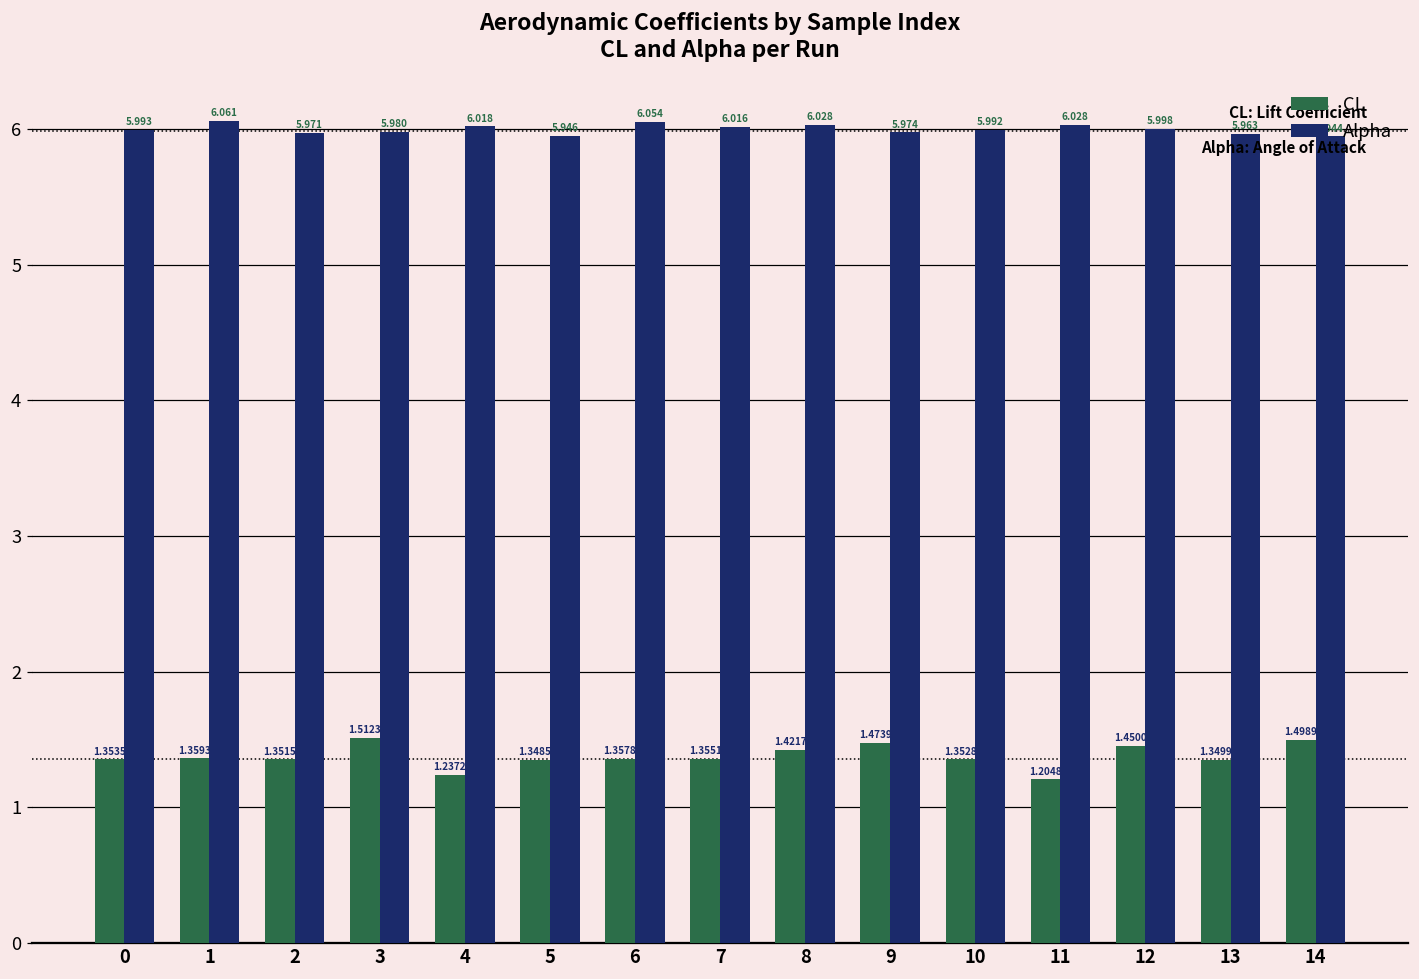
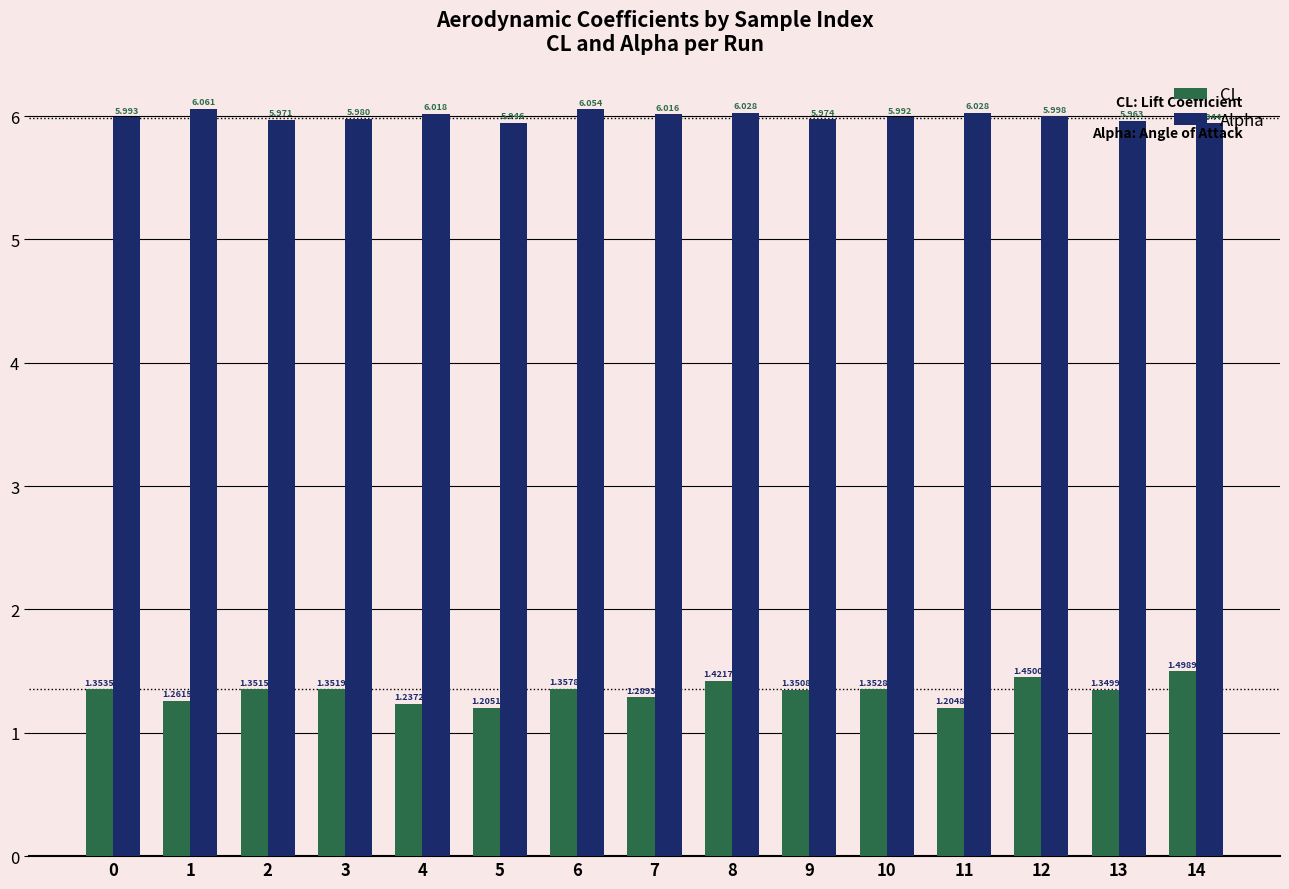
  {
    "CL": {
      "0": 1.3535,
-     "1": 1.3593,
+     "1": 1.2615,
      "2": 1.3515,
-     "3": 1.5123,
+     "3": 1.3519,
      "4": 1.2372,
-     "5": 1.3485,
+     "5": 1.2051,
      "6": 1.3578,
-     "7": 1.3551,
+     "7": 1.2893,
      "8": 1.4217,
-     "9": 1.4739,
+     "9": 1.3508,
      "10": 1.3528,
      "11": 1.2048,
      "12": 1.4500,
      "13": 1.3499,
      "14": 1.4989
    },
    "Alpha": {
      "0": 5.993,
      "1": 6.061,
      "2": 5.971,
      "3": 5.980,
      "4": 6.018,
      "5": 5.946,
      "6": 6.054,
      "7": 6.016,
      "8": 6.028,
      "9": 5.974,
      "10": 5.992,
      "11": 6.028,
      "12": 5.998,
      "13": 5.963,
      "14": 5.944
    }
  }
